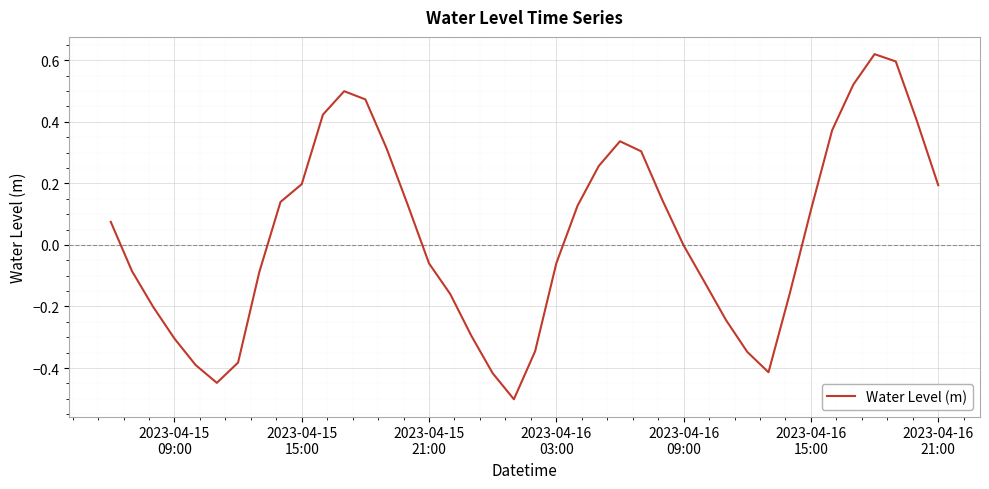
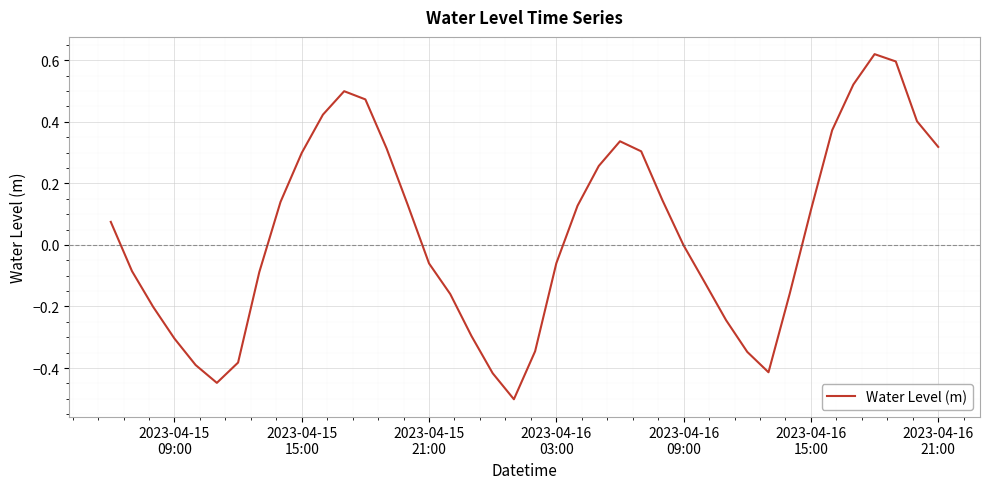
  {
    "2023-04-15 09:00": -0.30,
-   "2023-04-15 15:00": 0.20,
+   "2023-04-15 15:00": 0.30,
    "2023-04-15 21:00": -0.06,
    "2023-04-16 03:00": -0.06,
    "2023-04-16 09:00": 0.00,
    "2023-04-16 15:00": 0.11,
-   "2023-04-16 21:00": 0.19
+   "2023-04-16 21:00": 0.32
  }
